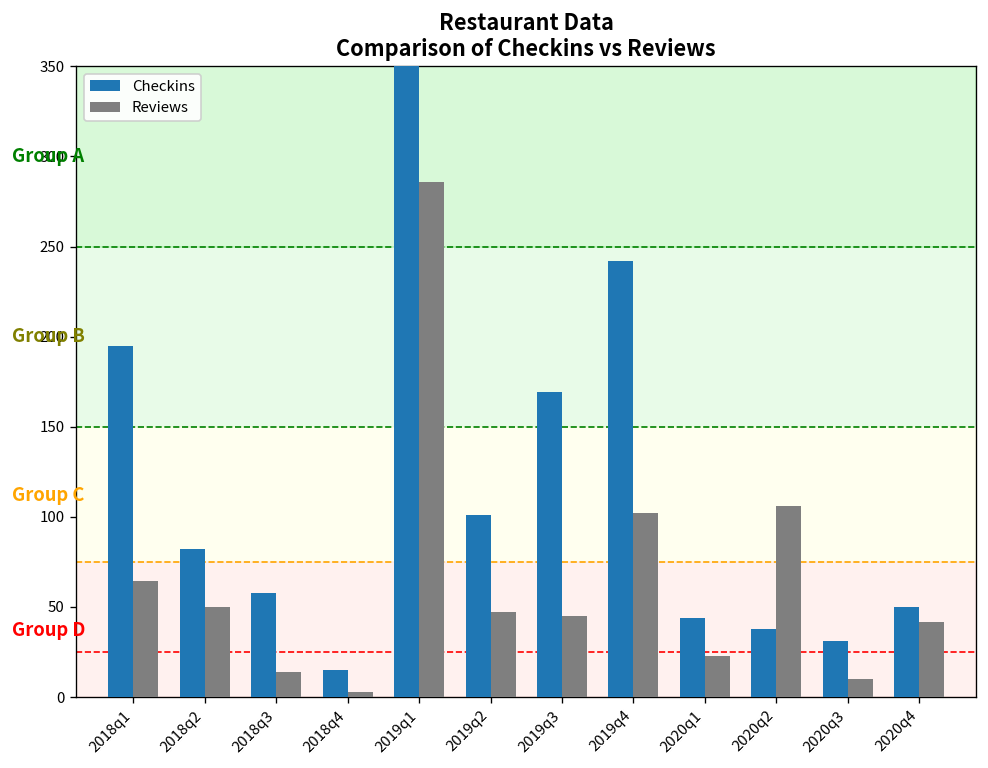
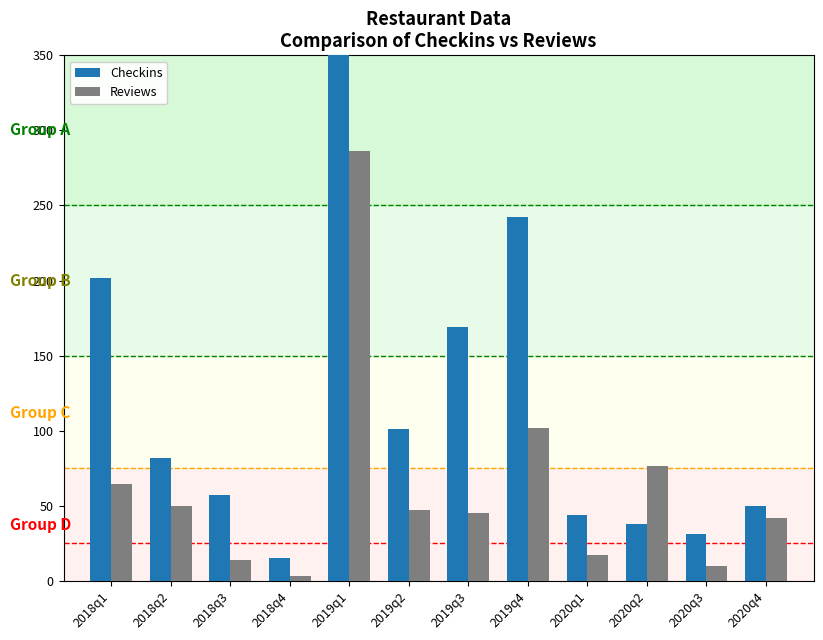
  {
    "Checkins": {
-     "2018q1": 195,
+     "2018q1": 202,
      "2018q2": 82,
      "2018q3": 58,
      "2018q4": 15,
      "2019q2": 101,
      "2019q3": 169,
      "2019q4": 242,
      "2020q1": 44,
      "2020q2": 38,
      "2020q3": 31,
      "2020q4": 50
    },
    "Reviews": {
      "2018q1": 64,
      "2018q2": 50,
      "2018q3": 14,
      "2018q4": 3,
      "2019q1": 286,
      "2019q2": 47,
      "2019q3": 45,
      "2019q4": 102,
-     "2020q1": 23,
-     "2020q2": 106,
+     "2020q1": 17,
+     "2020q2": 77,
      "2020q3": 10,
      "2020q4": 42
    }
  }
